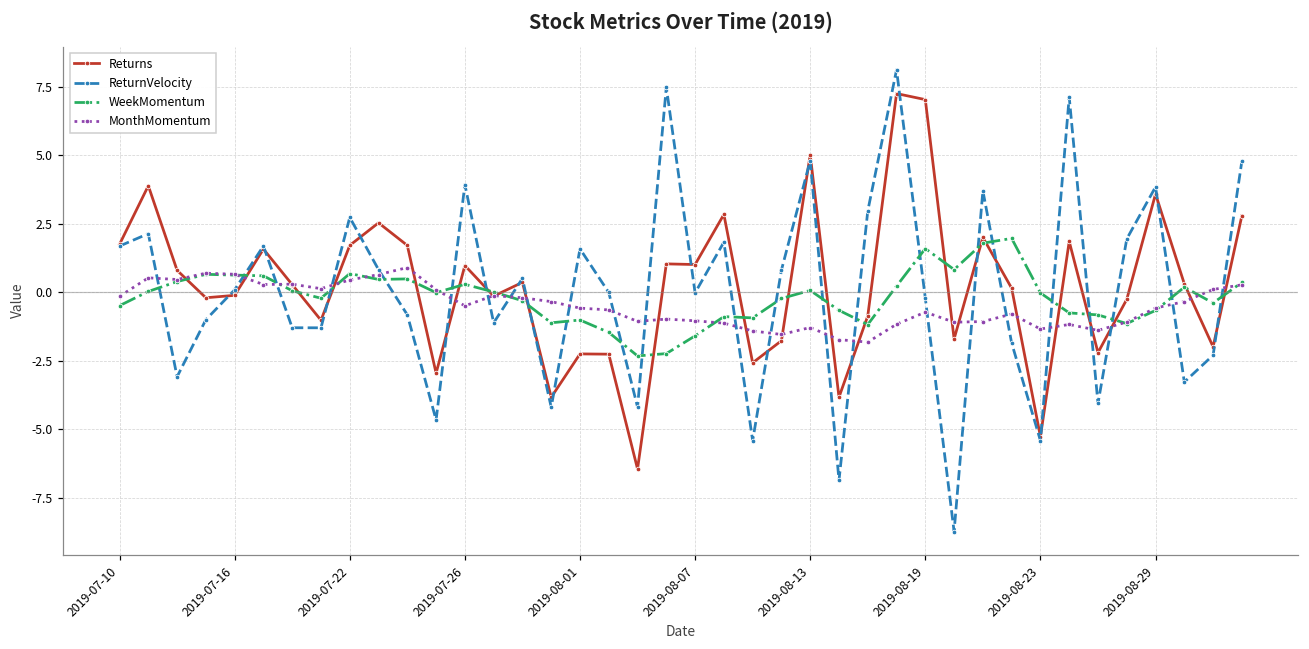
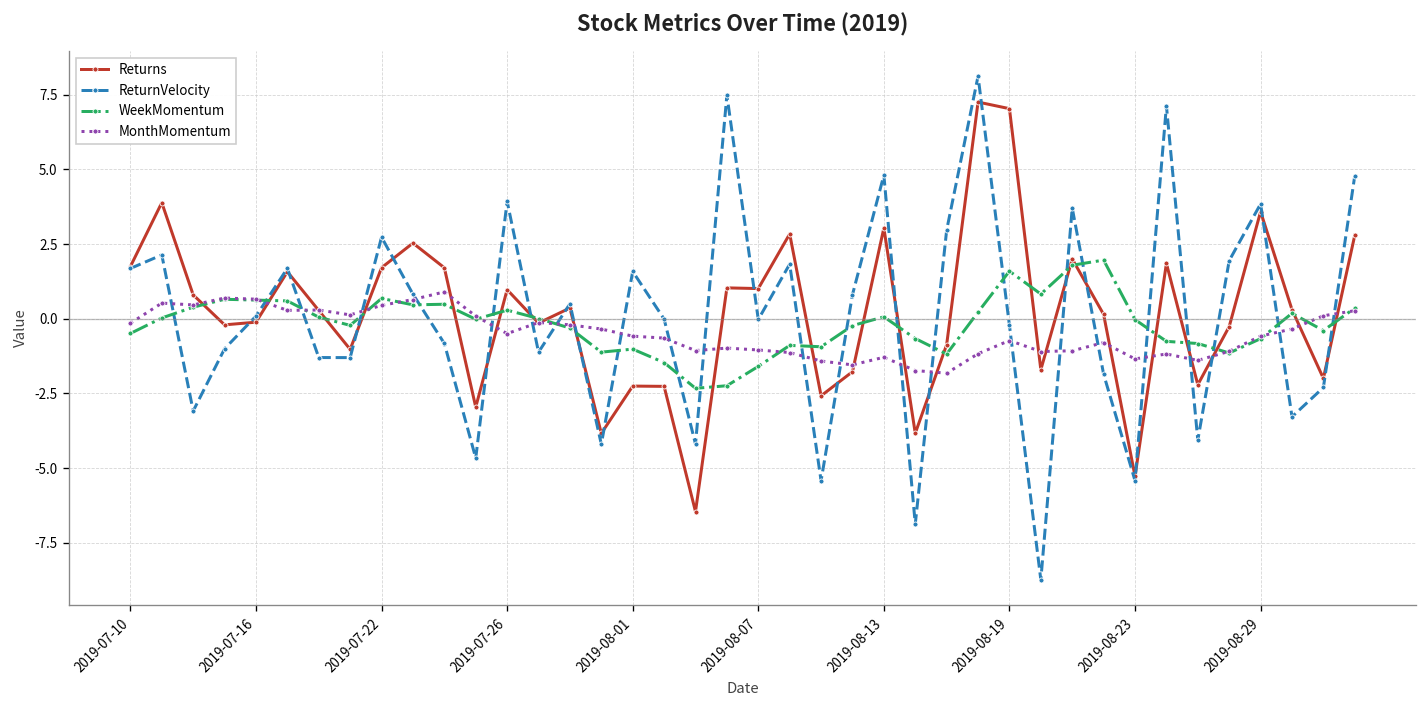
  {
    "Returns": {
      "2019-07-16": -0.1,
      "2019-07-22": 1.7,
      "2019-07-26": 1.0,
      "2019-08-01": -2.3,
      "2019-08-07": 1.0,
-     "2019-08-13": 5.0,
+     "2019-08-13": 3.0,
      "2019-08-19": 7.0,
      "2019-08-23": -5.3,
      "2019-08-29": 3.6
    },
    "ReturnVelocity": {
      "2019-07-16": 0.1,
      "2019-07-22": 2.7,
      "2019-07-26": 3.9,
      "2019-08-01": 1.6,
      "2019-08-07": 0.0,
      "2019-08-13": 4.8,
      "2019-08-19": -0.2,
      "2019-08-23": -5.4,
      "2019-08-29": 3.8
    },
    "WeekMomentum": {
      "2019-07-10": -0.5,
      "2019-07-22": 0.7,
      "2019-07-26": 0.3,
      "2019-08-01": -1.0,
      "2019-08-07": -1.6,
      "2019-08-13": 0.1,
      "2019-08-19": 1.6,
      "2019-08-23": 0.0
    },
    "MonthMomentum": {
      "2019-07-10": -0.1,
      "2019-07-22": 0.4,
      "2019-07-26": -0.5,
      "2019-08-01": -0.6,
      "2019-08-07": -1.0,
      "2019-08-13": -1.3,
      "2019-08-19": -0.7,
      "2019-08-23": -1.3
    }
  }
